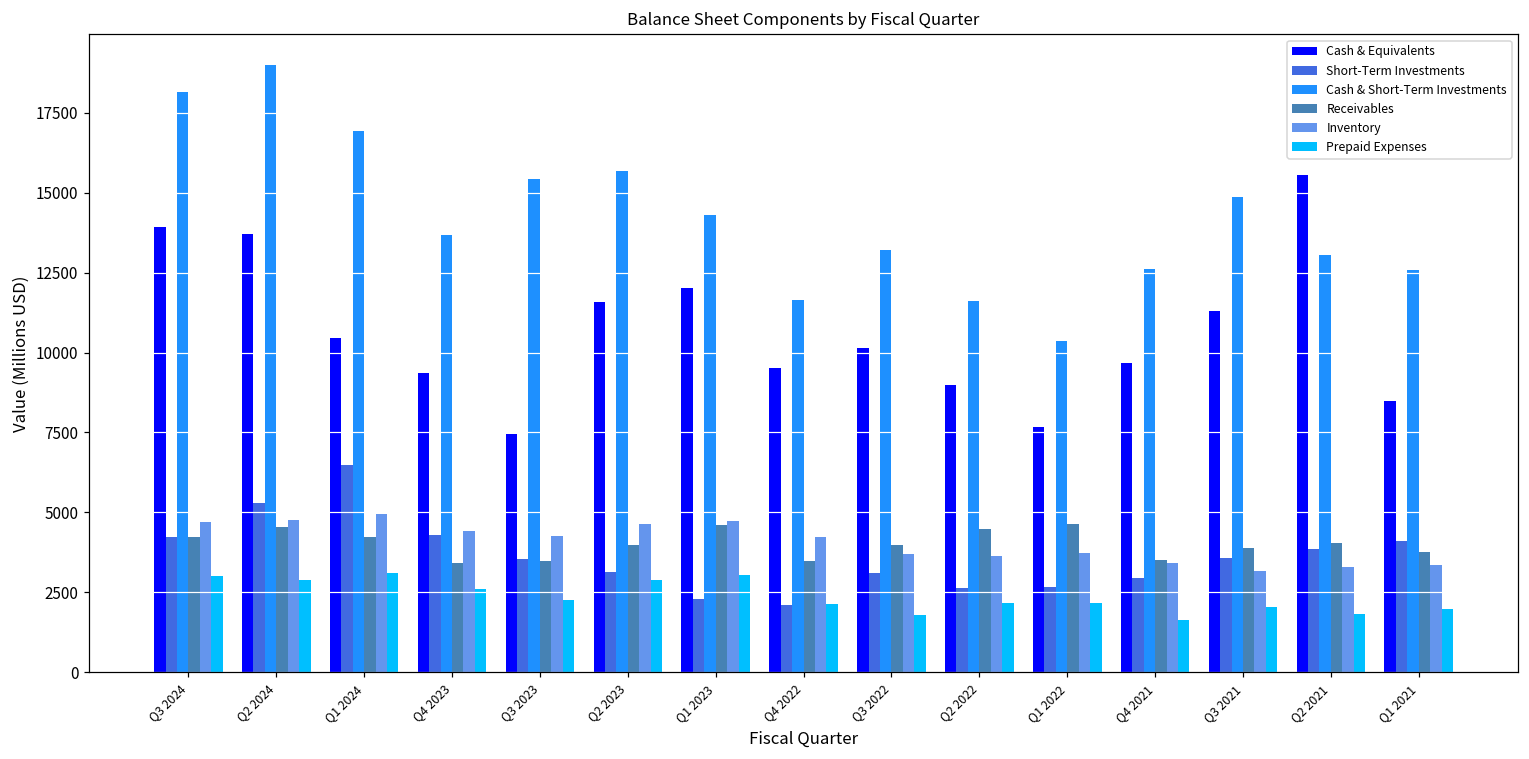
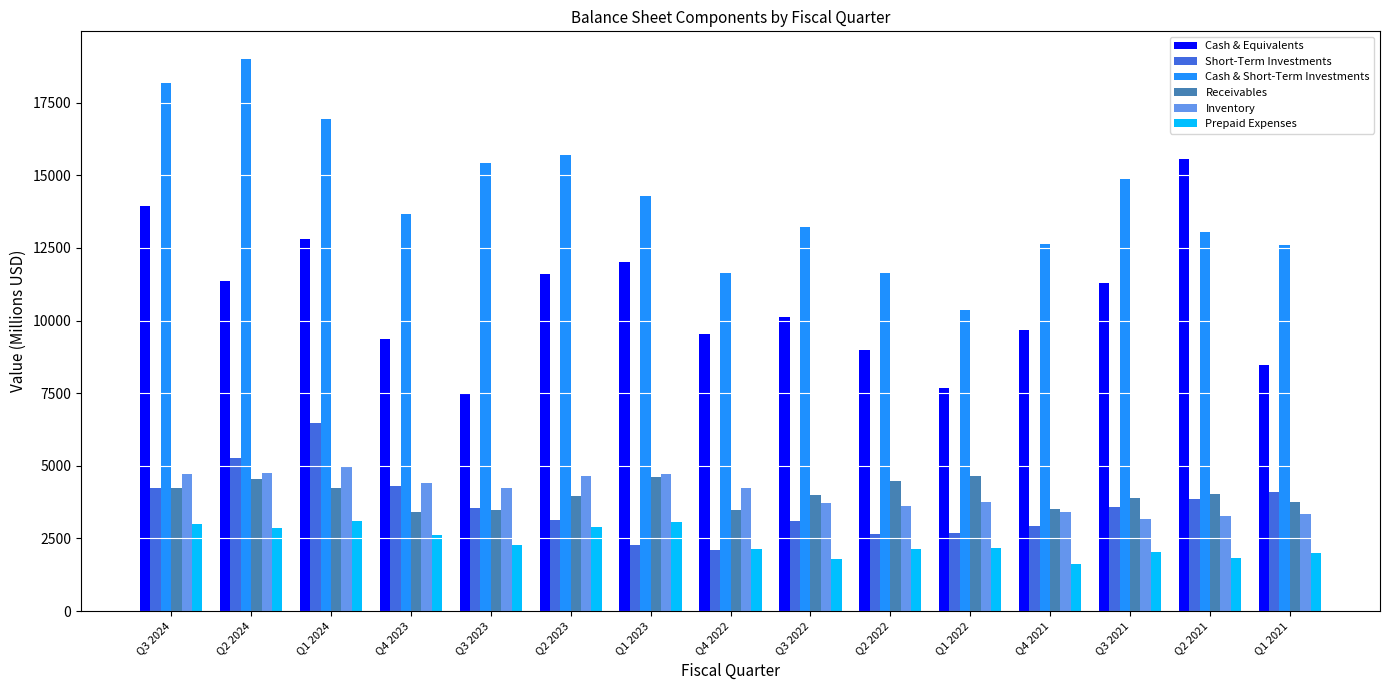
  {
    "Cash & Equivalents": {
      "Q3 2024": 13900,
-     "Q2 2024": 13700,
-     "Q1 2024": 10400,
+     "Q2 2024": 11400,
+     "Q1 2024": 12800,
      "Q4 2023": 9400,
      "Q3 2023": 7500,
      "Q2 2023": 11600,
      "Q1 2023": 12000,
      "Q4 2022": 9500,
      "Q3 2022": 10100,
      "Q2 2022": 9000,
      "Q1 2022": 7700,
      "Q4 2021": 9700,
      "Q3 2021": 11300,
      "Q2 2021": 15600,
      "Q1 2021": 8500
    }
  }
